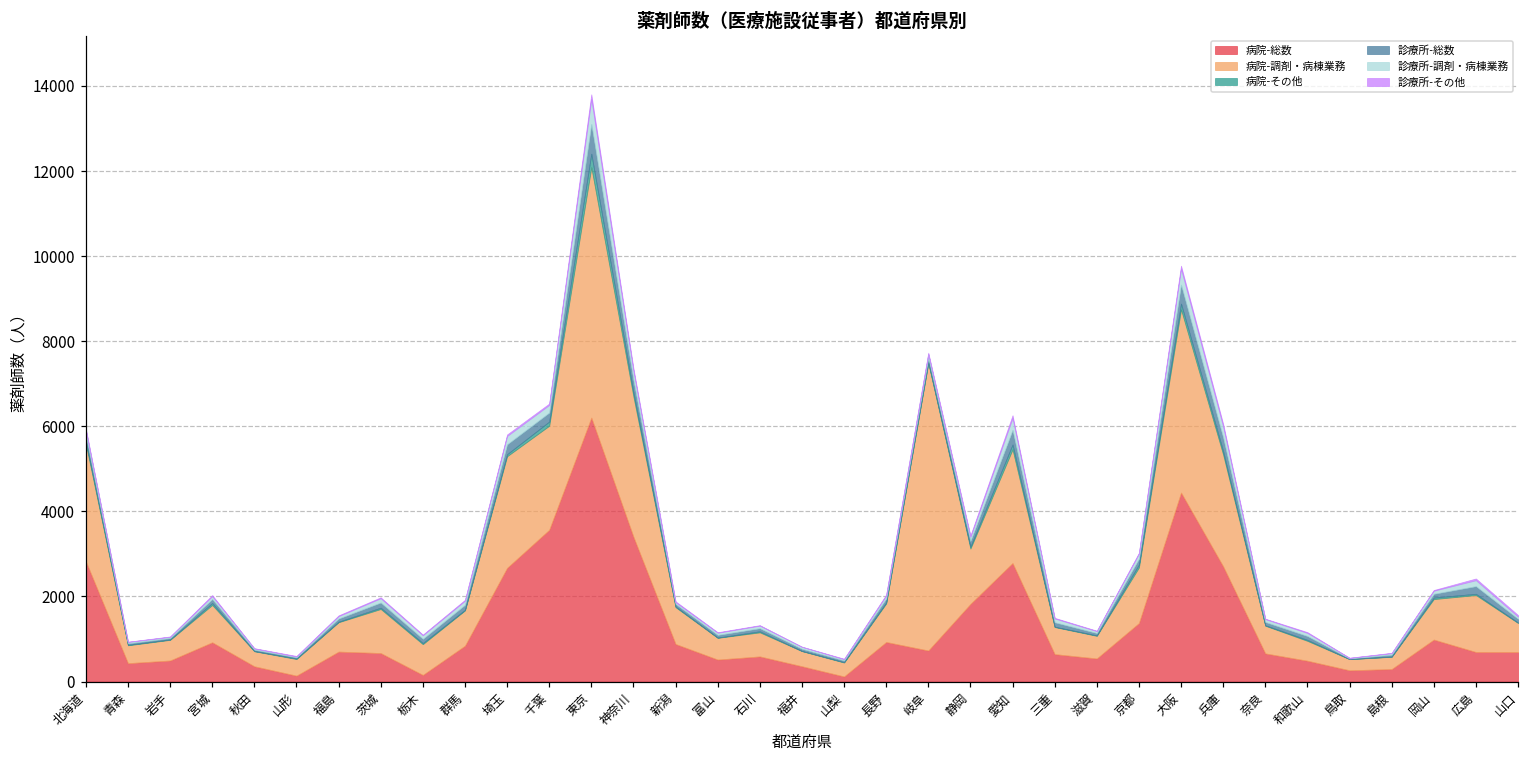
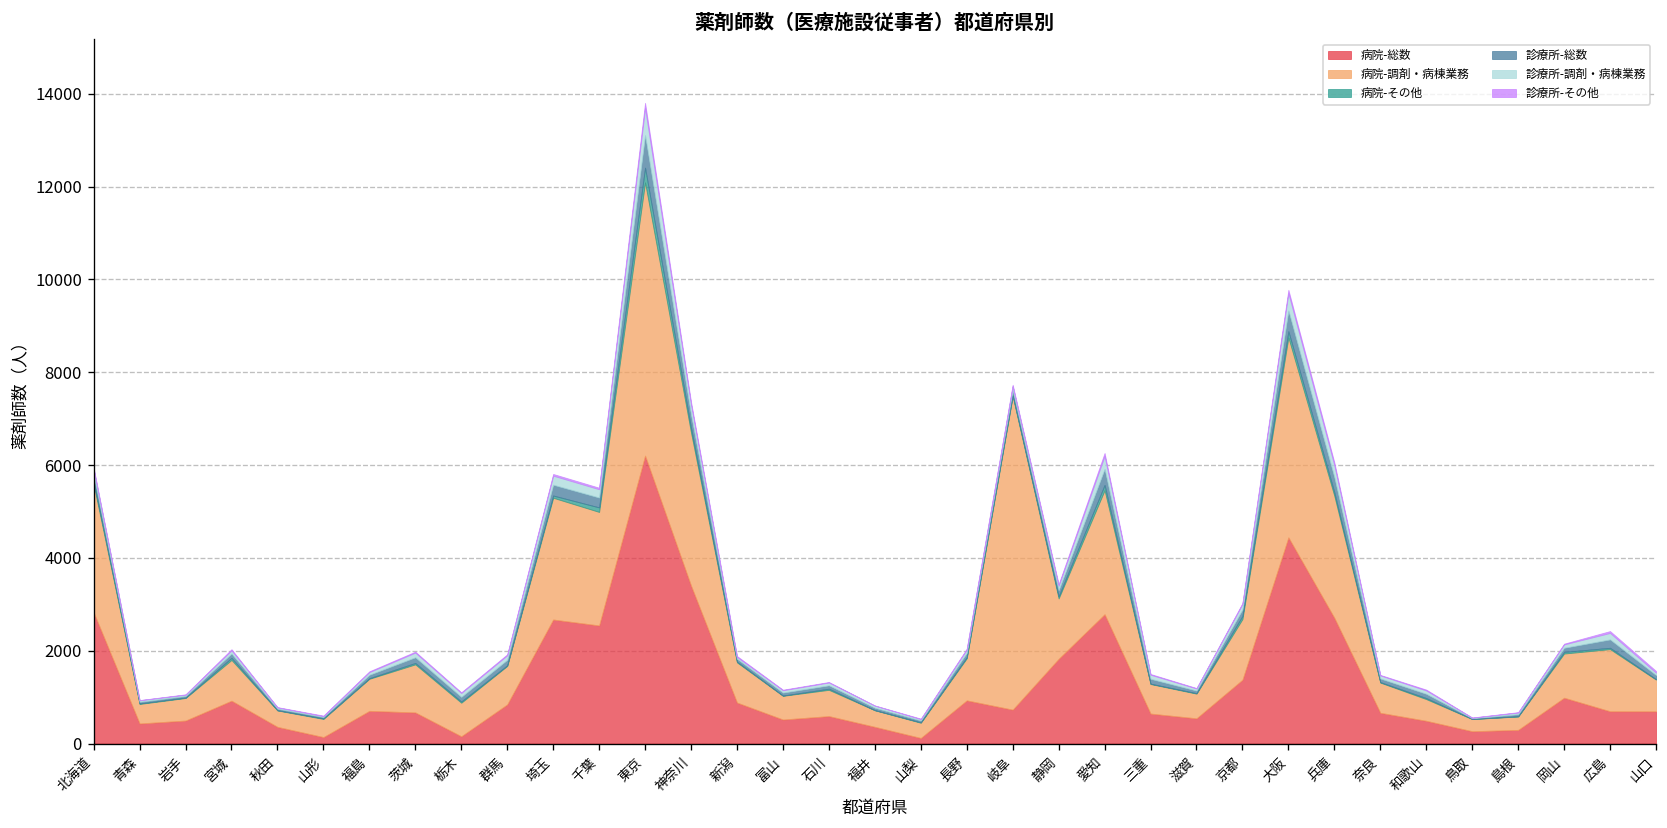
  {
    "病院-総数": {
      "北海道": 2800,
      "青森": 400,
      "岩手": 500,
      "宮城": 900,
      "秋田": 400,
      "山形": 100,
      "福島": 700,
      "茨城": 700,
      "栃木": 200,
      "群馬": 800,
      "埼玉": 2700,
-     "千葉": 3600,
+     "千葉": 2500,
      "東京": 6200,
      "神奈川": 3400,
      "新潟": 900,
      "富山": 500,
      "石川": 600,
      "福井": 400,
      "山梨": 100,
      "長野": 900,
      "岐阜": 700,
      "静岡": 1800,
      "愛知": 2800,
      "三重": 600,
      "滋賀": 500,
      "京都": 1400,
      "大阪": 4400,
      "兵庫": 2700,
      "奈良": 700,
      "和歌山": 500,
      "鳥取": 300,
      "島根": 300,
      "岡山": 1000,
      "広島": 700,
      "山口": 700
    },
    "病院-調剤・病棟業務": {
      "北海道": 2800,
      "千葉": 2400,
      "東京": 5900,
      "神奈川": 3300,
      "愛知": 2700,
      "京都": 1300,
      "大阪": 4300,
      "兵庫": 2600
    },
    "診療所-調剤・病棟業務": {
      "東京": 600,
      "大阪": 400
    },
    "診療所-その他": {
      "東京": 100,
      "大阪": 100
    }
  }
